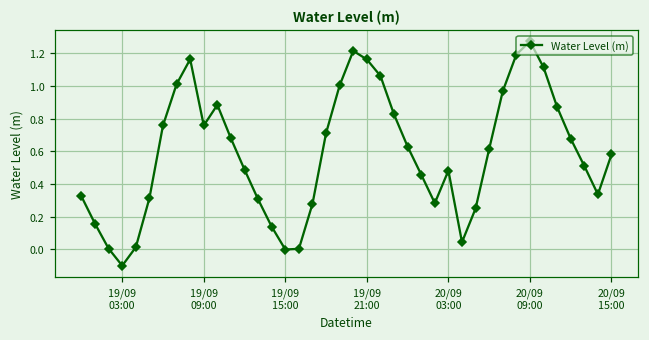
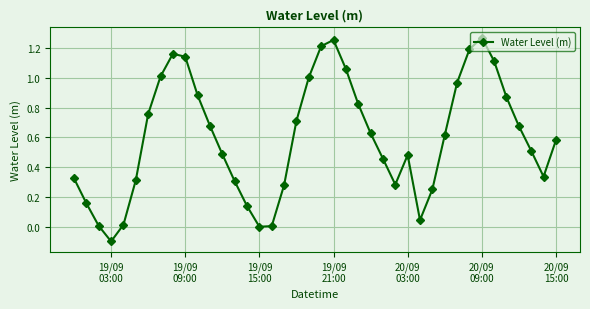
  {
    "19/09 03:00": -0.10,
-   "19/09 09:00": 0.76,
+   "19/09 09:00": 1.14,
    "19/09 15:00": 0.00,
-   "19/09 21:00": 1.16,
+   "19/09 21:00": 1.26,
    "20/09 03:00": 0.48,
    "20/09 15:00": 0.58
  }
